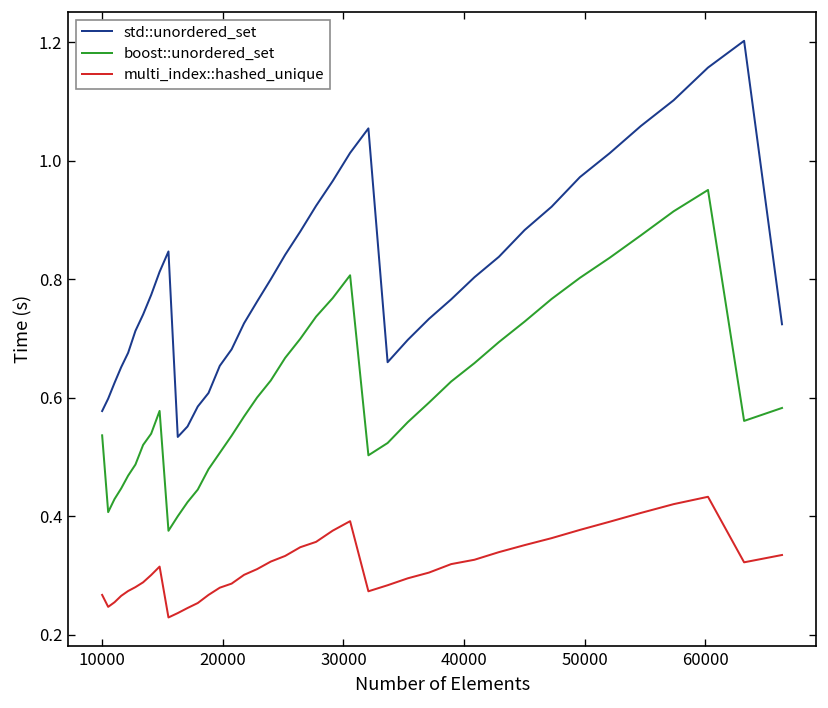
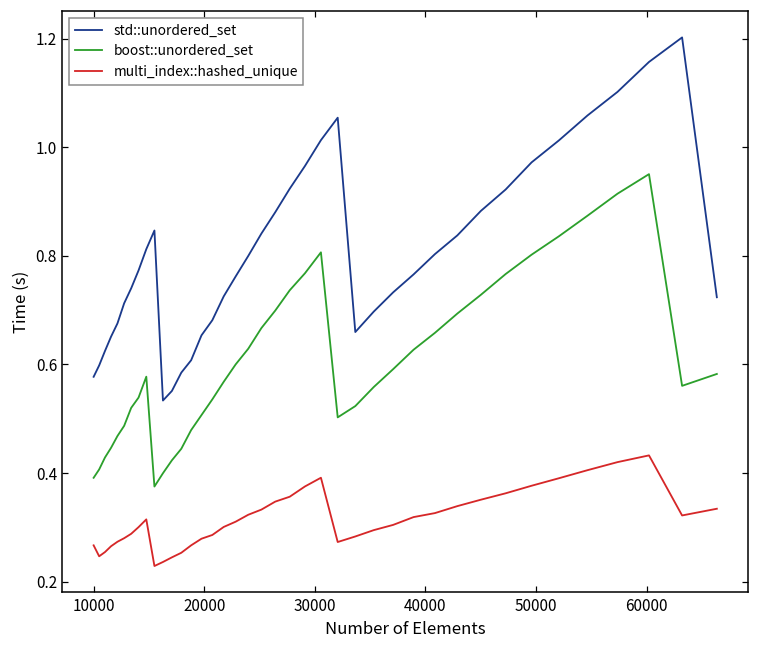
  {
    "std::unordered_set": {
      "10000": 0.58
    },
    "boost::unordered_set": {
-     "10000": 0.54
+     "10000": 0.39
    },
    "multi_index::hashed_unique": {
      "10000": 0.27
    }
  }
